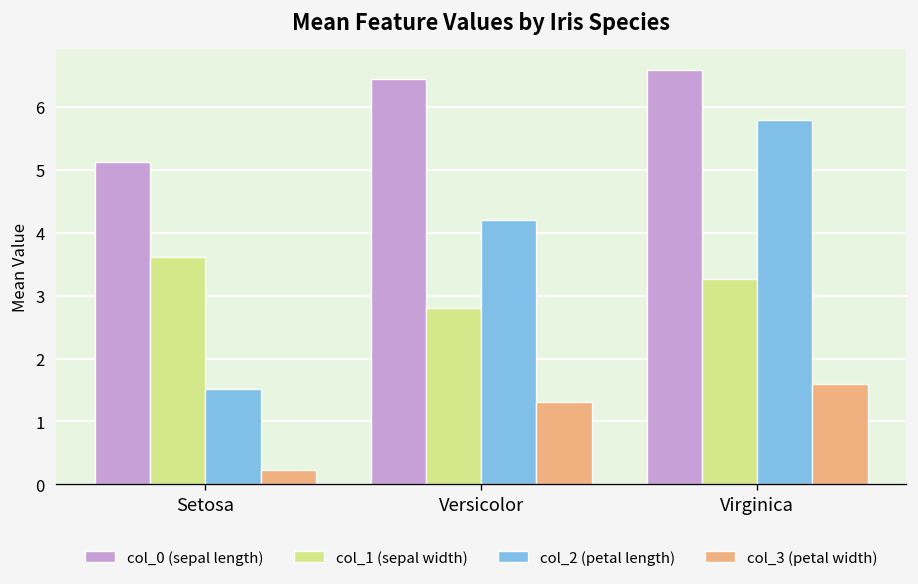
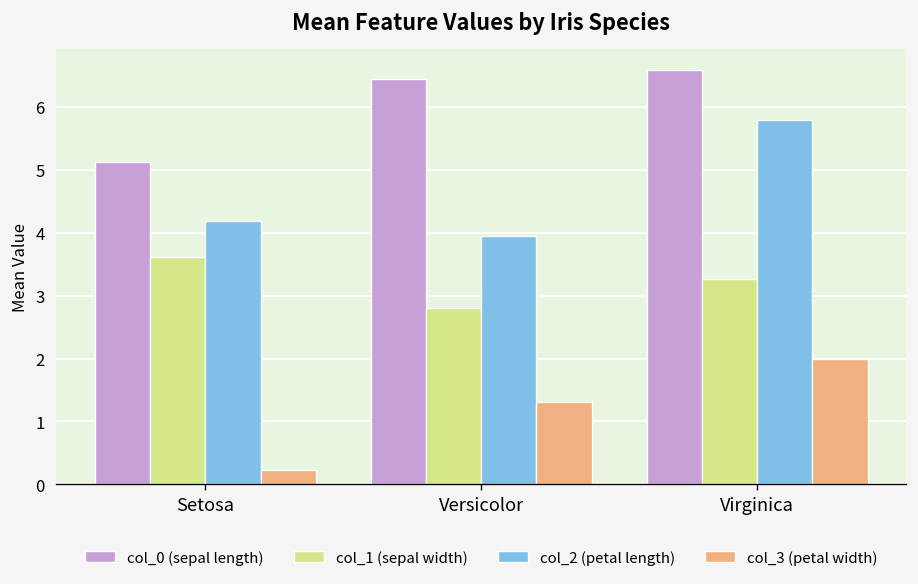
  {
    "col_0 (sepal length)": {
      "Setosa": 5.1,
      "Versicolor": 6.5,
      "Virginica": 6.6
    },
    "col_1 (sepal width)": {
      "Setosa": 3.6,
      "Versicolor": 2.8,
      "Virginica": 3.3
    },
    "col_2 (petal length)": {
-     "Setosa": 1.5,
-     "Versicolor": 4.2,
+     "Setosa": 4.2,
+     "Versicolor": 3.9,
      "Virginica": 5.8
    },
    "col_3 (petal width)": {
      "Setosa": 0.2,
      "Versicolor": 1.3,
-     "Virginica": 1.6
+     "Virginica": 2.0
    }
  }
